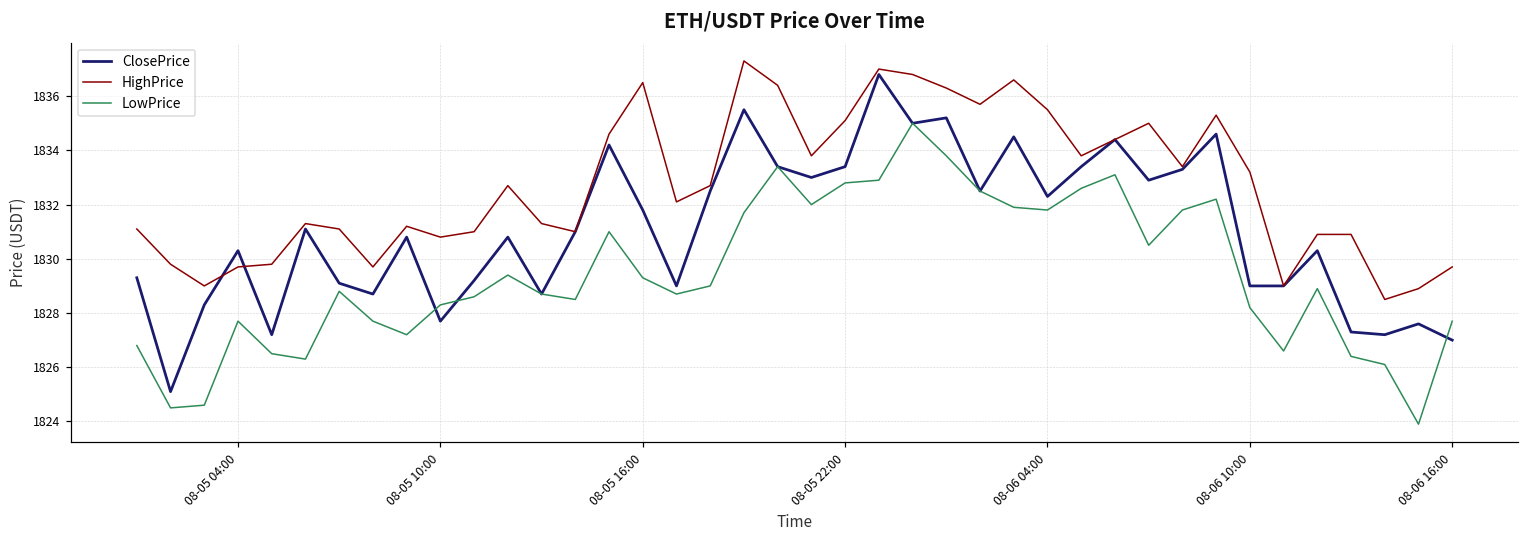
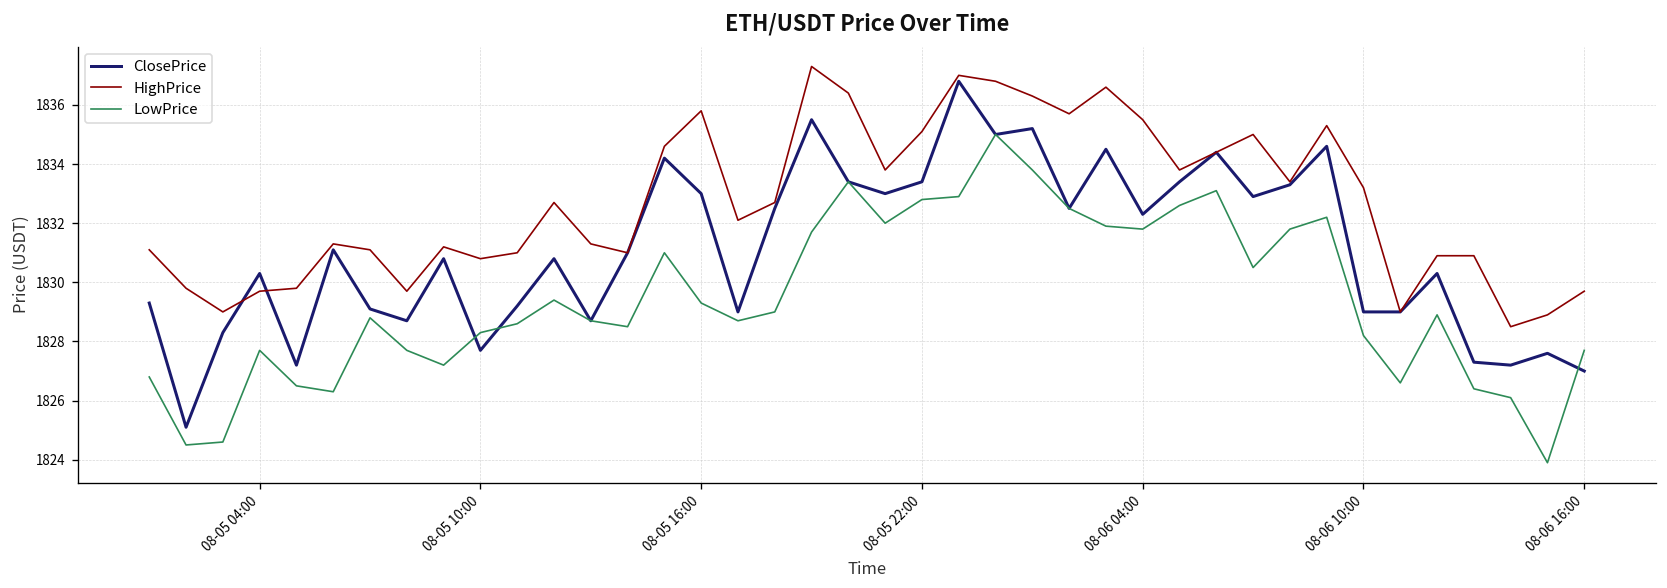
  {
    "ClosePrice": {
      "08-05 04:00": 1830.3,
      "08-05 10:00": 1827.7,
-     "08-05 16:00": 1831.8,
+     "08-05 16:00": 1833.0,
      "08-05 22:00": 1833.4,
      "08-06 04:00": 1832.3,
      "08-06 10:00": 1829.0,
      "08-06 16:00": 1827.0
    },
    "HighPrice": {
      "08-05 04:00": 1829.7,
      "08-05 10:00": 1830.8,
-     "08-05 16:00": 1836.5,
+     "08-05 16:00": 1835.8,
      "08-05 22:00": 1835.1,
      "08-06 04:00": 1835.5,
      "08-06 10:00": 1833.2,
      "08-06 16:00": 1829.7
    },
    "LowPrice": {
      "08-05 04:00": 1827.7,
      "08-05 10:00": 1828.3,
      "08-05 16:00": 1829.3,
      "08-05 22:00": 1832.8,
      "08-06 04:00": 1831.8,
      "08-06 10:00": 1828.2,
      "08-06 16:00": 1827.7
    }
  }
